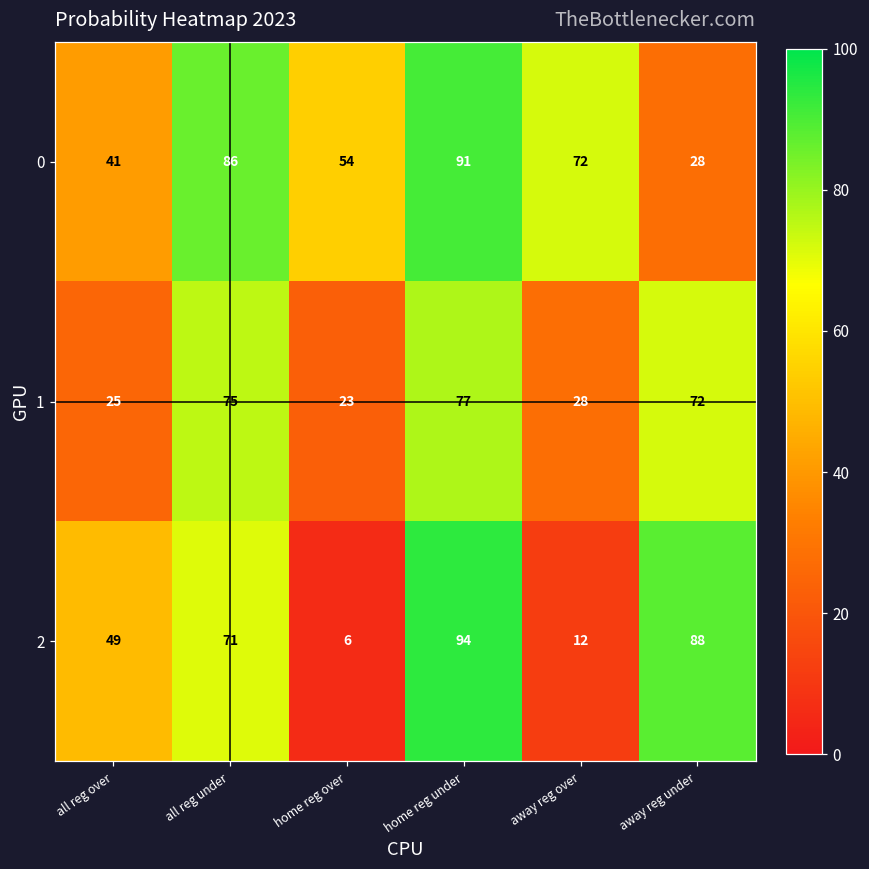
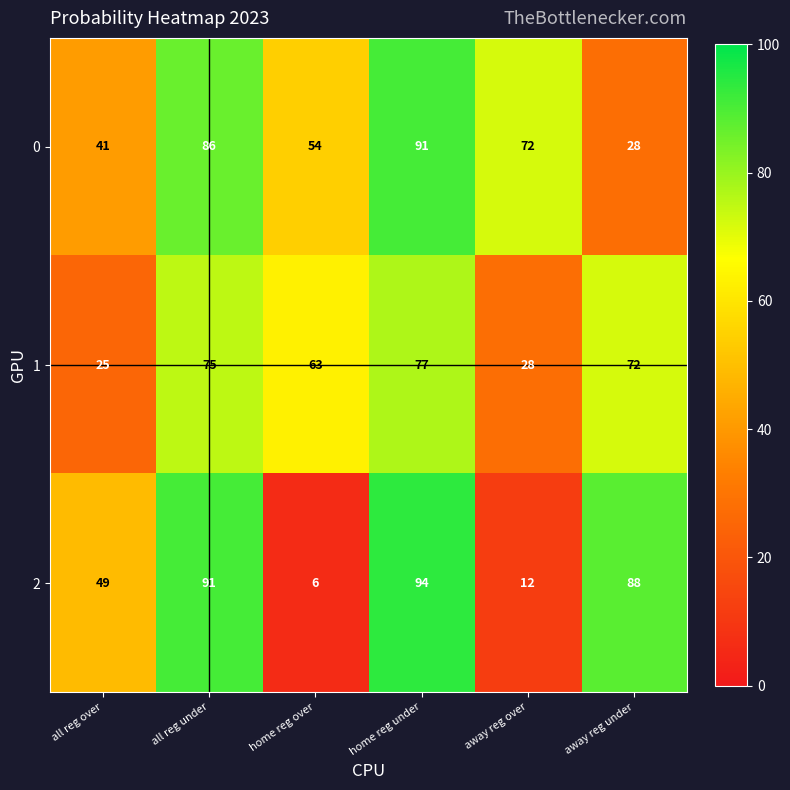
  {
    "0": {
      "all reg over": 41,
      "all reg under": 86,
      "home reg over": 54,
      "home reg under": 91,
      "away reg over": 72,
      "away reg under": 28
    },
    "1": {
      "all reg over": 25,
      "all reg under": 75,
-     "home reg over": 23,
+     "home reg over": 63,
      "home reg under": 77,
      "away reg over": 28,
      "away reg under": 72
    },
    "2": {
      "all reg over": 49,
-     "all reg under": 71,
+     "all reg under": 91,
      "home reg over": 6,
      "home reg under": 94,
      "away reg over": 12,
      "away reg under": 88
    }
  }
